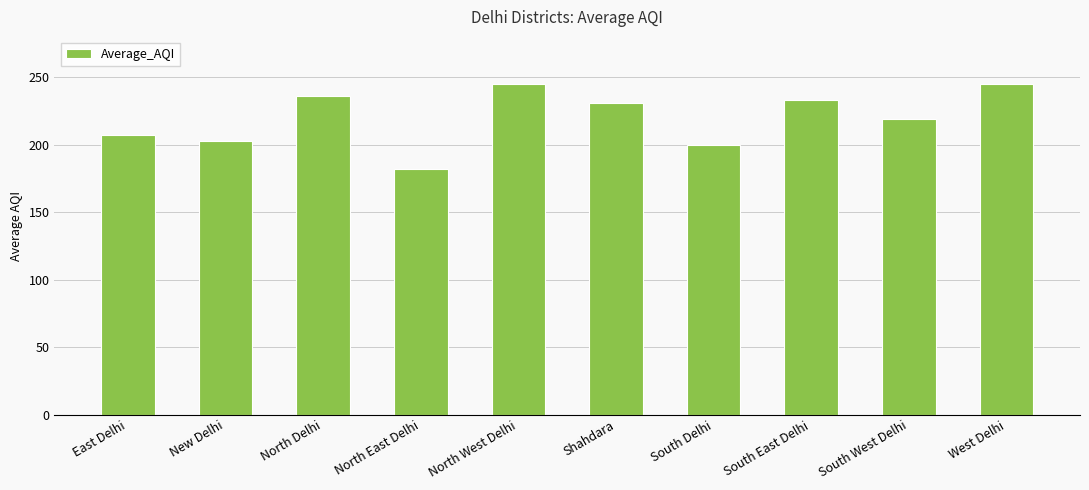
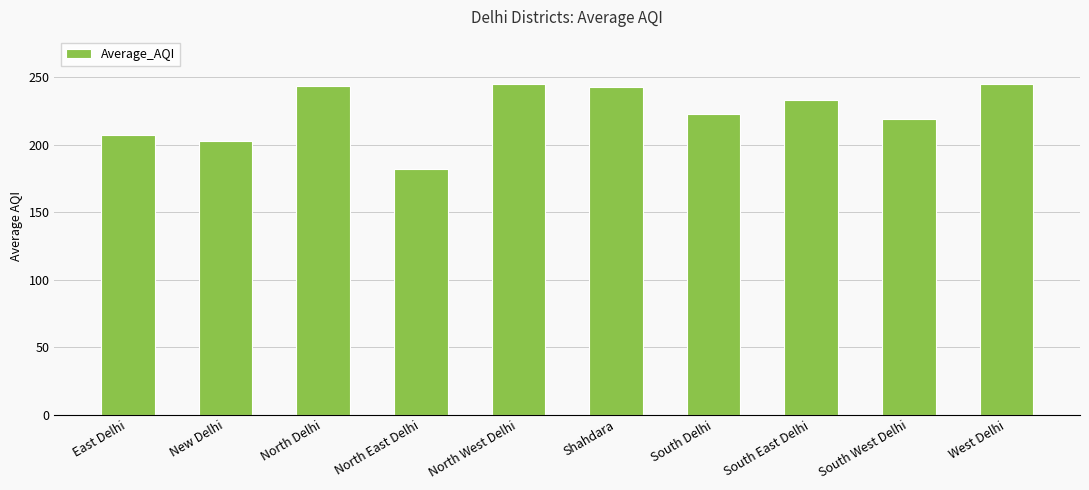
  {
    "East Delhi": 207,
    "New Delhi": 203,
-   "North Delhi": 236,
+   "North Delhi": 244,
    "North East Delhi": 182,
    "North West Delhi": 245,
-   "Shahdara": 231,
-   "South Delhi": 200,
+   "Shahdara": 243,
+   "South Delhi": 223,
    "South East Delhi": 234,
    "South West Delhi": 219,
    "West Delhi": 245
  }
